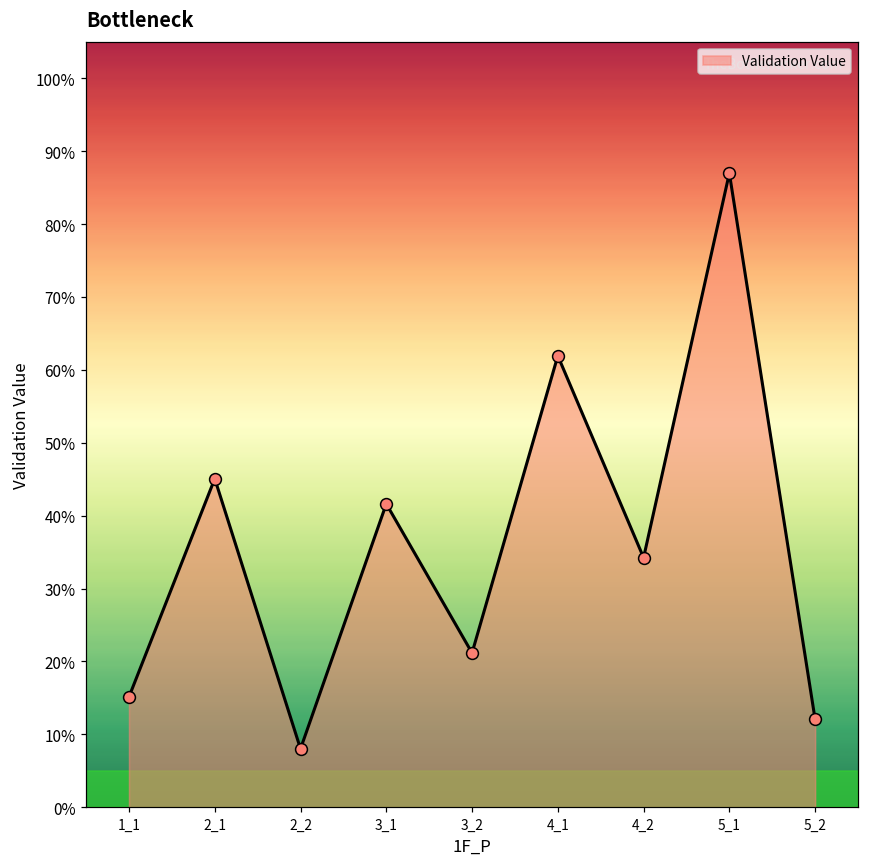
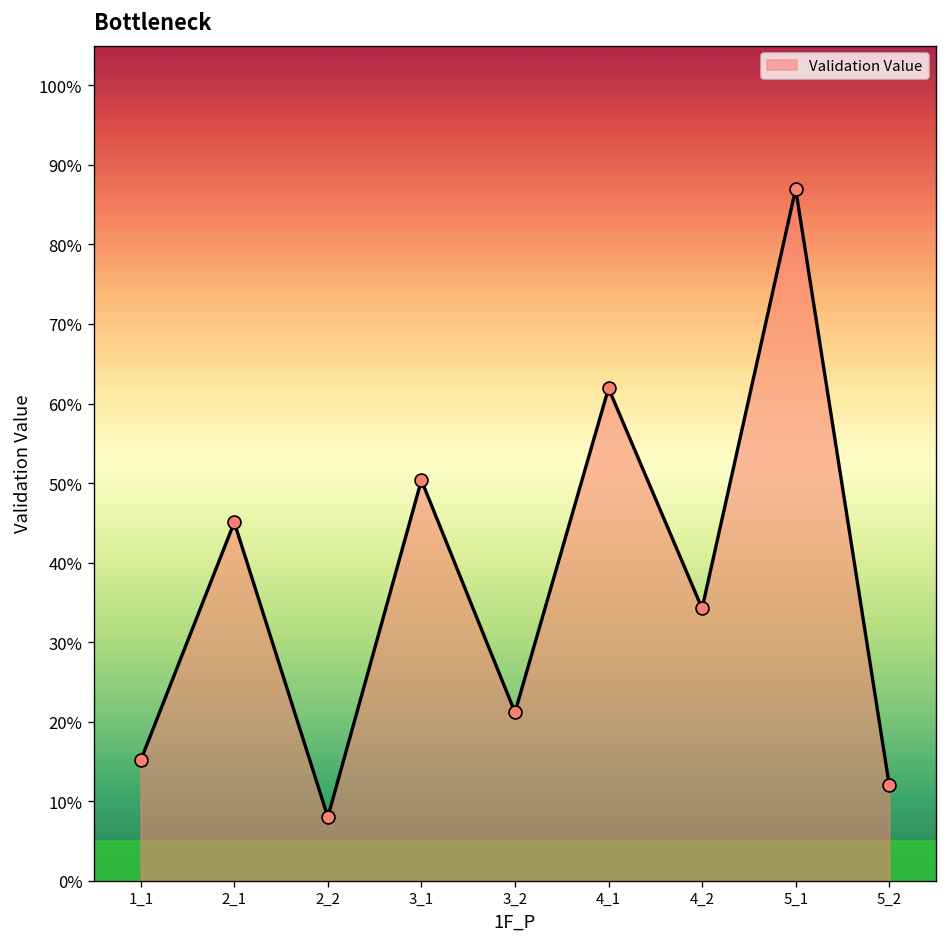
  {
    "1_1": "15%",
    "2_1": "45%",
    "2_2": "8%",
-   "3_1": "42%",
+   "3_1": "50%",
    "3_2": "21%",
    "4_1": "62%",
    "4_2": "34%",
    "5_1": "87%",
    "5_2": "12%"
  }
